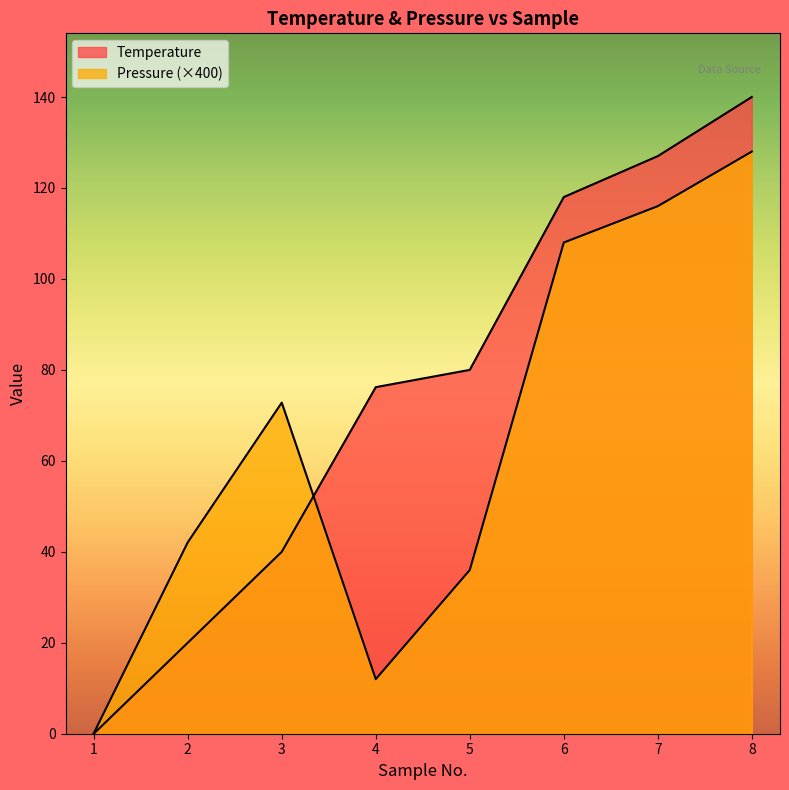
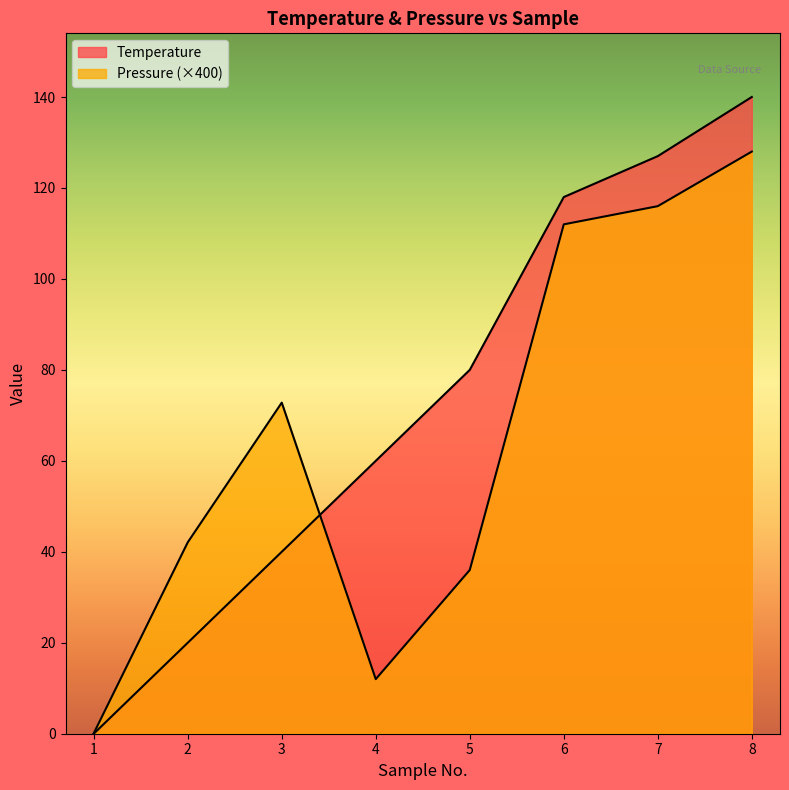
  {
    "Temperature": {
      "2": 20,
      "3": 40,
-     "4": 76,
+     "4": 60,
      "5": 80,
      "6": 118,
      "7": 127,
      "8": 140
    },
    "Pressure (×400)": {
      "2": 42,
      "3": 73,
      "4": 12,
      "5": 36,
-     "6": 108,
+     "6": 112,
      "7": 116,
      "8": 128
    }
  }
